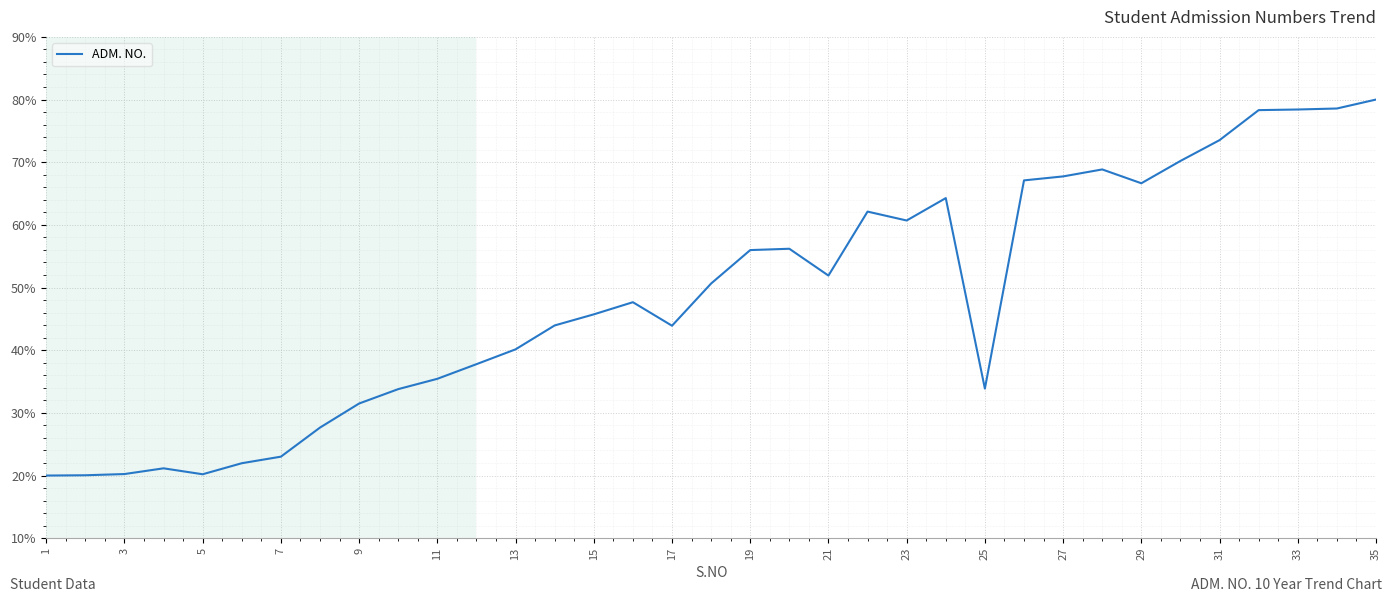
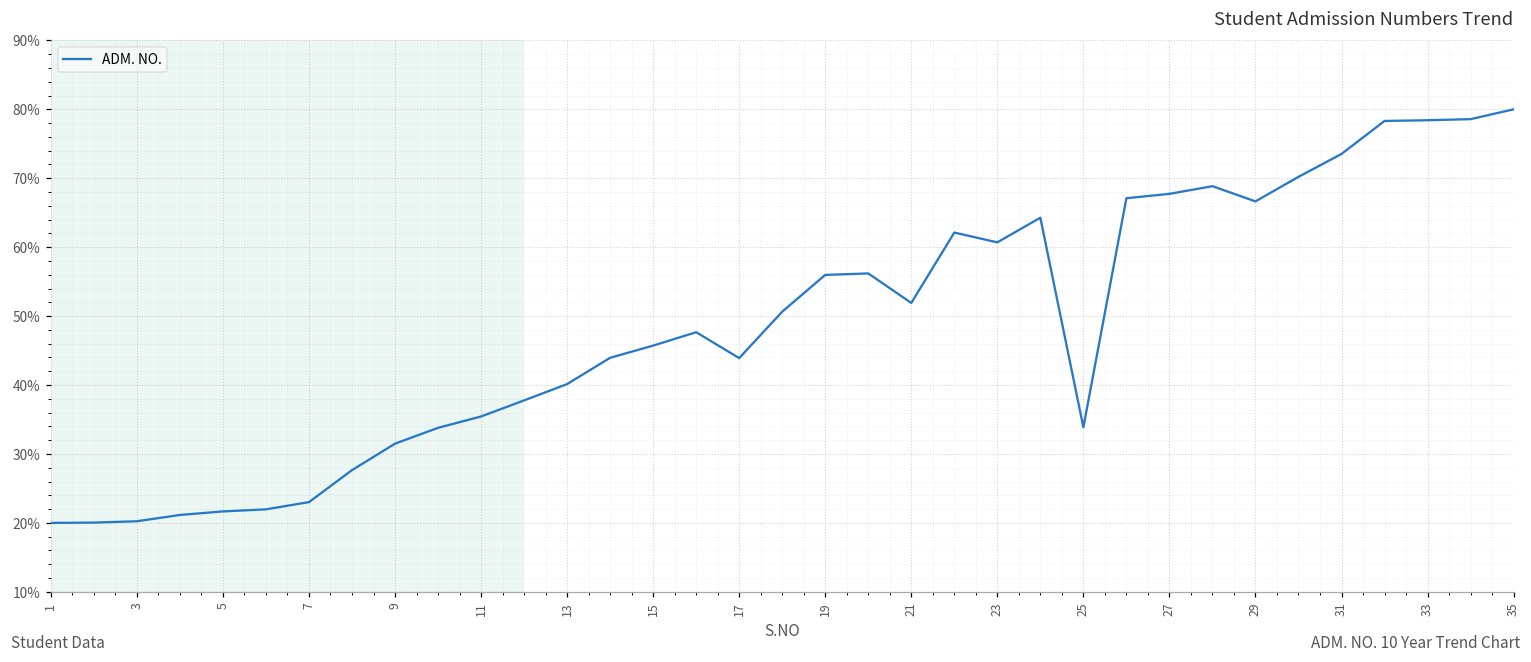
  {
    "1": "20%",
    "3": "20%",
-   "5": "20%",
+   "5": "22%",
    "7": "23%",
    "9": "31%",
    "11": "35%",
    "13": "40%",
    "15": "46%",
    "17": "44%",
    "19": "56%",
    "21": "52%",
    "23": "61%",
    "25": "34%",
    "27": "68%",
    "29": "67%",
    "31": "74%",
    "33": "78%",
    "35": "80%"
  }
